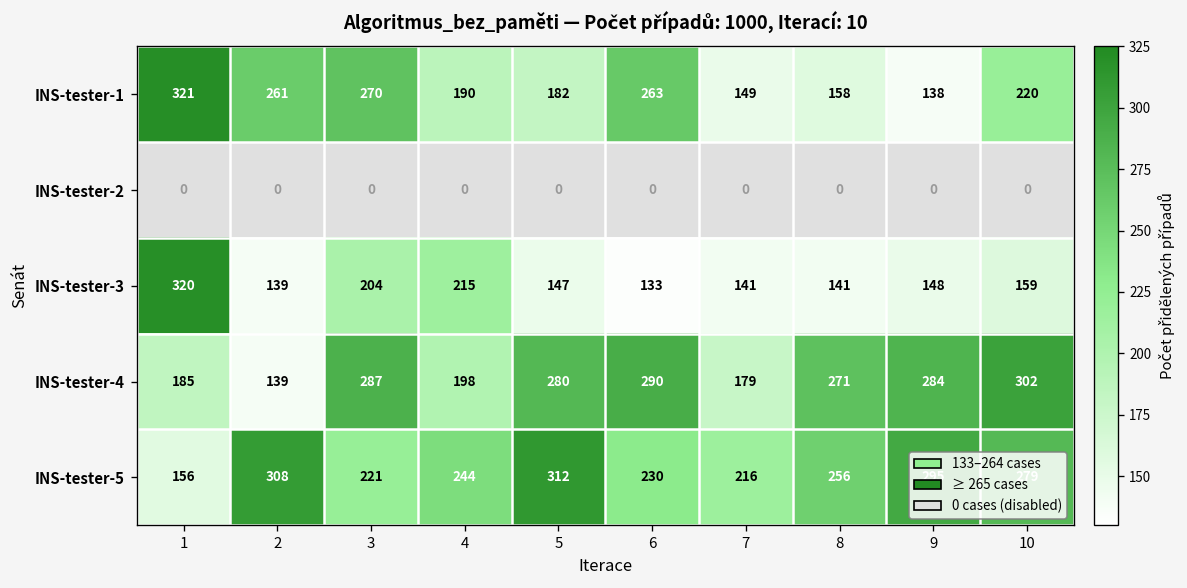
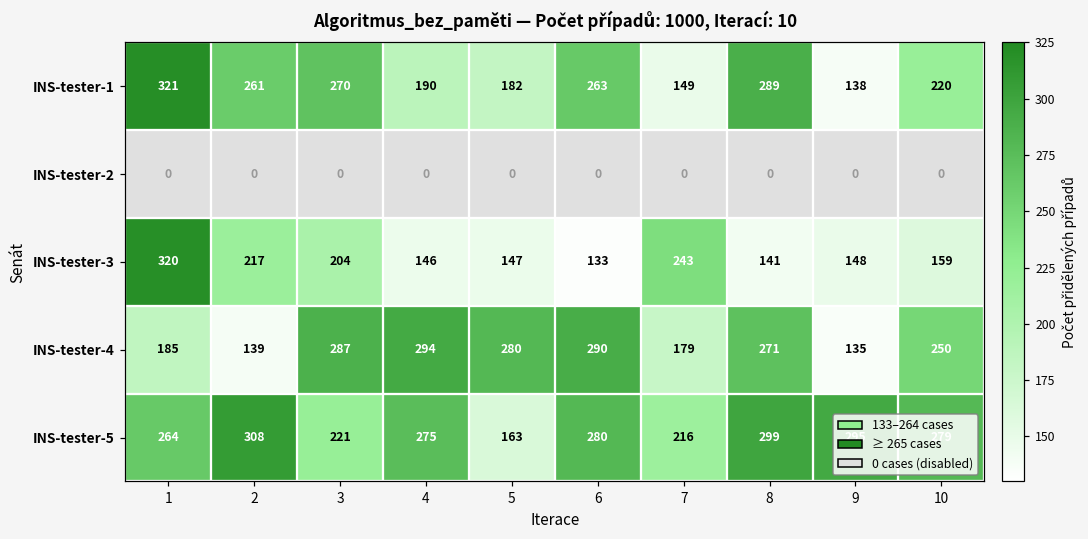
  {
    "INS-tester-1": {
      "1": 321,
      "2": 261,
      "3": 270,
      "4": 190,
      "5": 182,
      "6": 263,
      "7": 149,
-     "8": 158,
+     "8": 289,
      "9": 138,
      "10": 220
    },
    "INS-tester-3": {
      "1": 320,
-     "2": 139,
+     "2": 217,
      "3": 204,
-     "4": 215,
+     "4": 146,
      "5": 147,
      "6": 133,
-     "7": 141,
+     "7": 243,
      "8": 141,
      "9": 148,
      "10": 159
    },
    "INS-tester-4": {
      "1": 185,
      "2": 139,
      "3": 287,
-     "4": 198,
+     "4": 294,
      "5": 280,
      "6": 290,
      "7": 179,
      "8": 271,
-     "9": 284,
-     "10": 302
+     "9": 135,
+     "10": 250
    },
    "INS-tester-5": {
-     "1": 156,
+     "1": 264,
      "2": 308,
      "3": 221,
-     "4": 244,
-     "5": 312,
-     "6": 230,
+     "4": 275,
+     "5": 163,
+     "6": 280,
      "7": 216,
-     "8": 256
+     "8": 299
    }
  }
